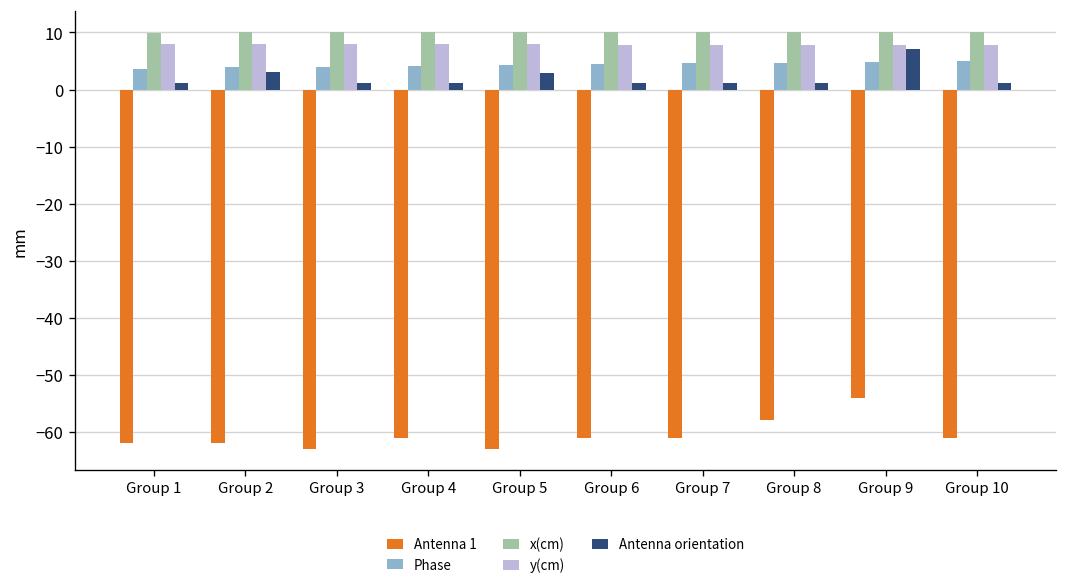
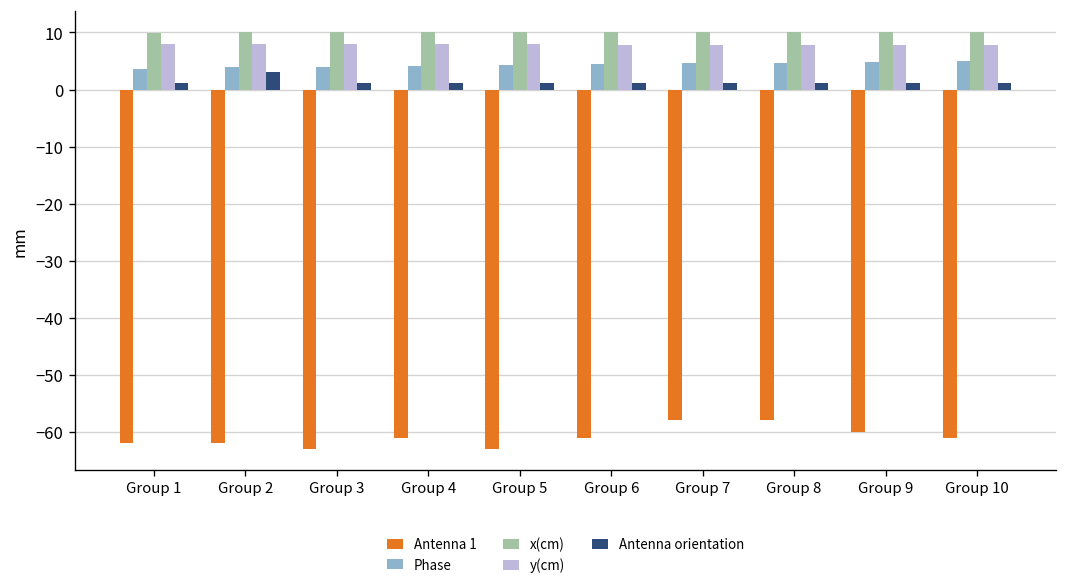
  {
    "Antenna 1": {
      "Group 1": -62,
      "Group 2": -62,
      "Group 3": -63,
      "Group 4": -61,
      "Group 5": -63,
      "Group 6": -61,
-     "Group 7": -61,
+     "Group 7": -58,
      "Group 8": -58,
-     "Group 9": -54,
+     "Group 9": -60,
      "Group 10": -61
    },
    "Antenna orientation": {
      "Group 1": 1,
      "Group 2": 3,
      "Group 3": 1,
      "Group 4": 1,
-     "Group 5": 3,
+     "Group 5": 1,
      "Group 6": 1,
      "Group 7": 1,
      "Group 8": 1,
-     "Group 9": 7,
+     "Group 9": 1,
      "Group 10": 1
    }
  }
